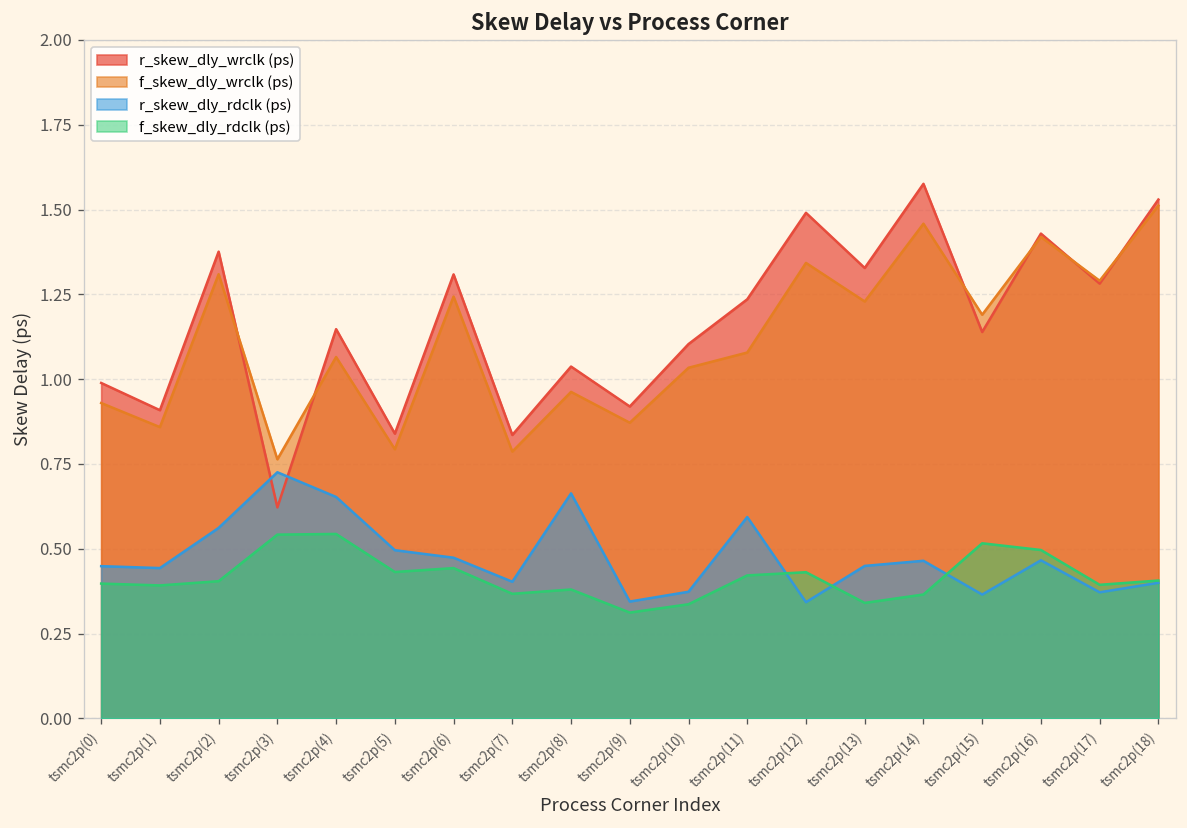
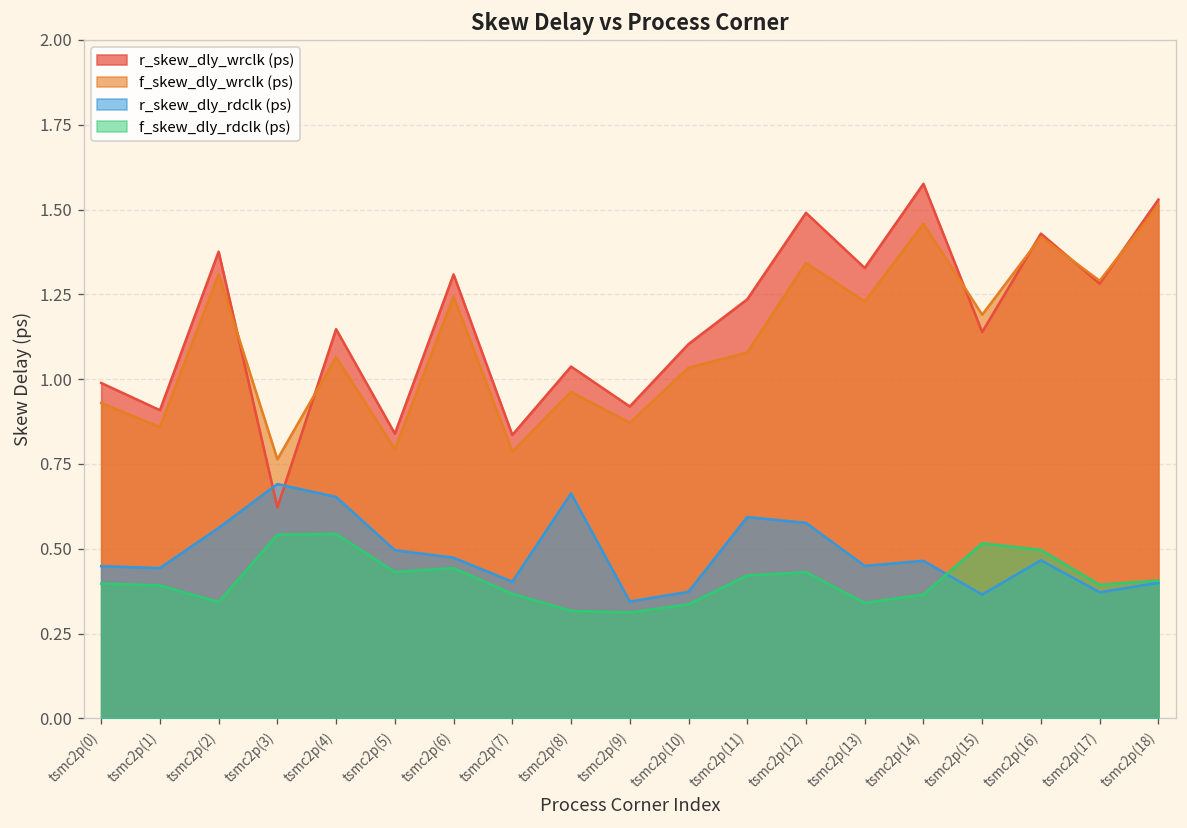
  {
    "r_skew_dly_rdclk (ps)": {
      "tsmc2p(0)": 0.45,
      "tsmc2p(1)": 0.44,
      "tsmc2p(2)": 0.56,
-     "tsmc2p(3)": 0.73,
+     "tsmc2p(3)": 0.69,
      "tsmc2p(4)": 0.65,
      "tsmc2p(5)": 0.50,
      "tsmc2p(6)": 0.47,
      "tsmc2p(7)": 0.40,
      "tsmc2p(8)": 0.66,
      "tsmc2p(9)": 0.34,
      "tsmc2p(10)": 0.37,
      "tsmc2p(11)": 0.59,
-     "tsmc2p(12)": 0.34,
+     "tsmc2p(12)": 0.58,
      "tsmc2p(13)": 0.45,
      "tsmc2p(14)": 0.46,
      "tsmc2p(15)": 0.36,
      "tsmc2p(16)": 0.47,
      "tsmc2p(17)": 0.37
    },
    "f_skew_dly_rdclk (ps)": {
      "tsmc2p(0)": 0.40,
      "tsmc2p(1)": 0.39,
-     "tsmc2p(2)": 0.40,
+     "tsmc2p(2)": 0.34,
      "tsmc2p(3)": 0.54,
      "tsmc2p(4)": 0.54,
      "tsmc2p(5)": 0.43,
      "tsmc2p(6)": 0.44,
      "tsmc2p(7)": 0.37,
-     "tsmc2p(8)": 0.38,
+     "tsmc2p(8)": 0.32,
      "tsmc2p(9)": 0.31,
      "tsmc2p(10)": 0.34,
      "tsmc2p(11)": 0.42,
      "tsmc2p(12)": 0.43,
      "tsmc2p(13)": 0.34,
      "tsmc2p(14)": 0.37,
      "tsmc2p(15)": 0.52,
      "tsmc2p(16)": 0.50,
      "tsmc2p(17)": 0.39
    }
  }
